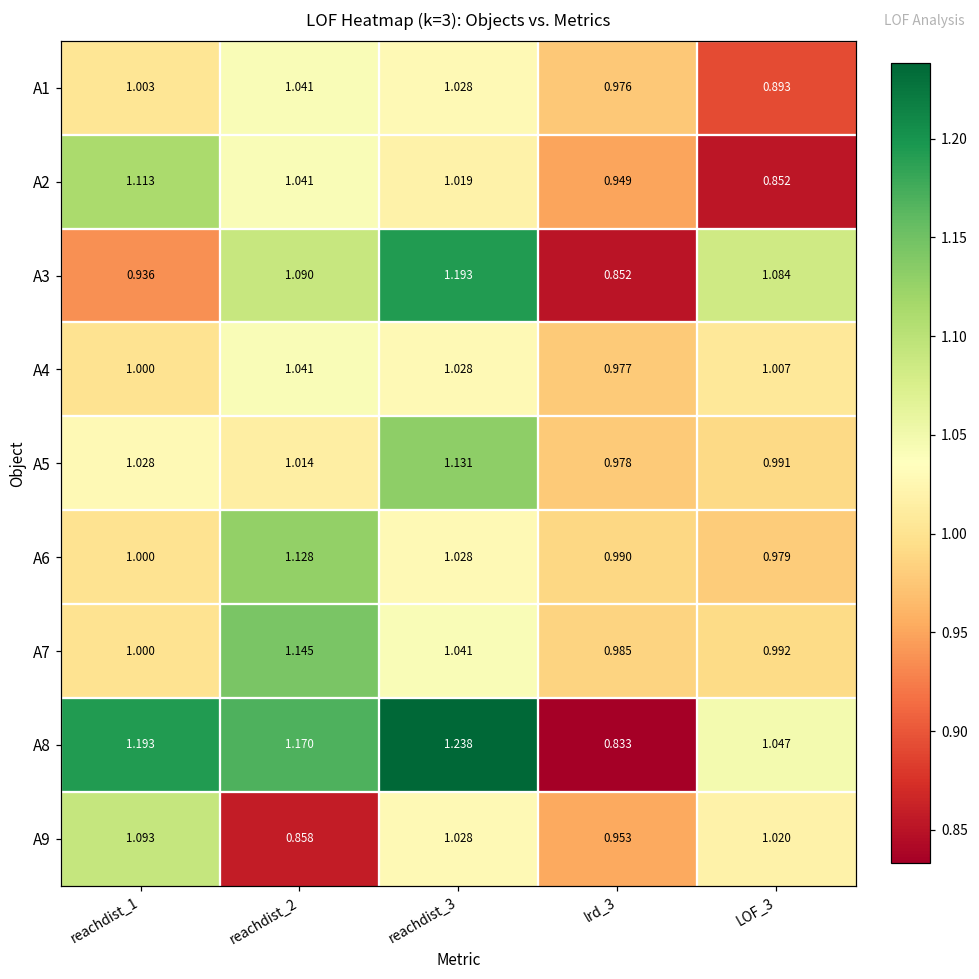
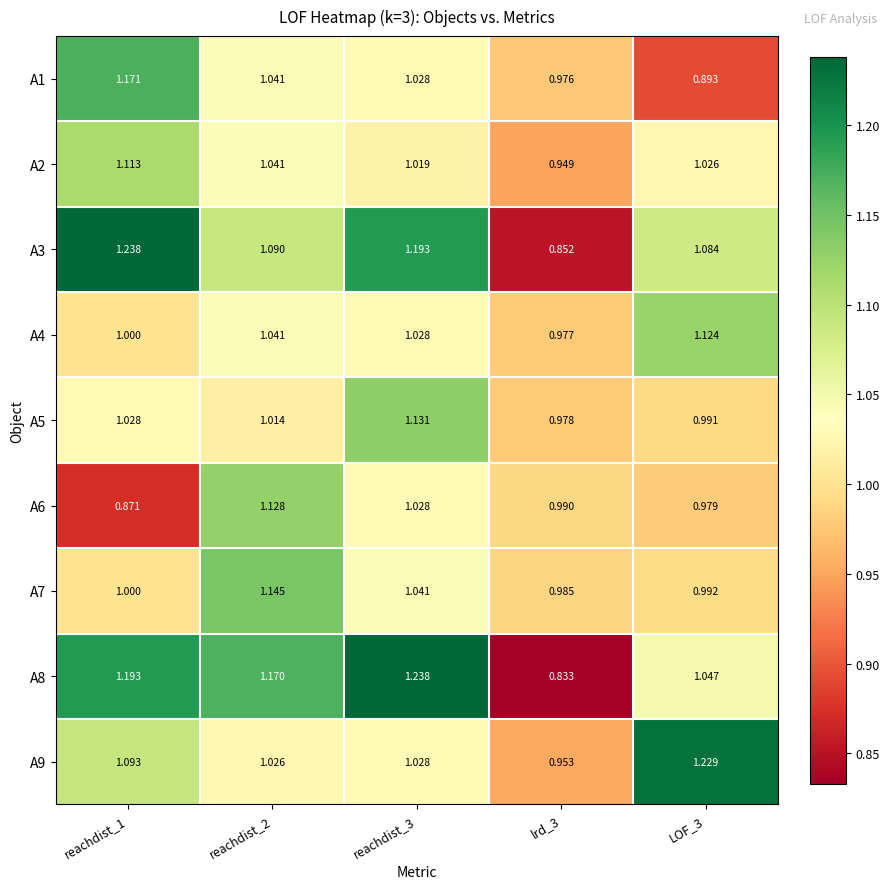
  {
    "A1": {
-     "reachdist_1": 1.003,
+     "reachdist_1": 1.171,
      "reachdist_2": 1.041,
      "reachdist_3": 1.028,
      "lrd_3": 0.976,
      "LOF_3": 0.893
    },
    "A2": {
      "reachdist_1": 1.113,
      "reachdist_2": 1.041,
      "reachdist_3": 1.019,
      "lrd_3": 0.949,
-     "LOF_3": 0.852
+     "LOF_3": 1.026
    },
    "A3": {
-     "reachdist_1": 0.936,
+     "reachdist_1": 1.238,
      "reachdist_2": 1.090,
      "reachdist_3": 1.193,
      "lrd_3": 0.852,
      "LOF_3": 1.084
    },
    "A4": {
      "reachdist_1": 1.000,
      "reachdist_2": 1.041,
      "reachdist_3": 1.028,
      "lrd_3": 0.977,
-     "LOF_3": 1.007
+     "LOF_3": 1.124
    },
    "A5": {
      "reachdist_1": 1.028,
      "reachdist_2": 1.014,
      "reachdist_3": 1.131,
      "lrd_3": 0.978,
      "LOF_3": 0.991
    },
    "A6": {
-     "reachdist_1": 1.000,
+     "reachdist_1": 0.871,
      "reachdist_2": 1.128,
      "reachdist_3": 1.028,
      "lrd_3": 0.990,
      "LOF_3": 0.979
    },
    "A7": {
      "reachdist_1": 1.000,
      "reachdist_2": 1.145,
      "reachdist_3": 1.041,
      "lrd_3": 0.985,
      "LOF_3": 0.992
    },
    "A8": {
      "reachdist_1": 1.193,
      "reachdist_2": 1.170,
      "reachdist_3": 1.238,
      "lrd_3": 0.833,
      "LOF_3": 1.047
    },
    "A9": {
      "reachdist_1": 1.093,
-     "reachdist_2": 0.858,
+     "reachdist_2": 1.026,
      "reachdist_3": 1.028,
      "lrd_3": 0.953,
-     "LOF_3": 1.020
+     "LOF_3": 1.229
    }
  }
